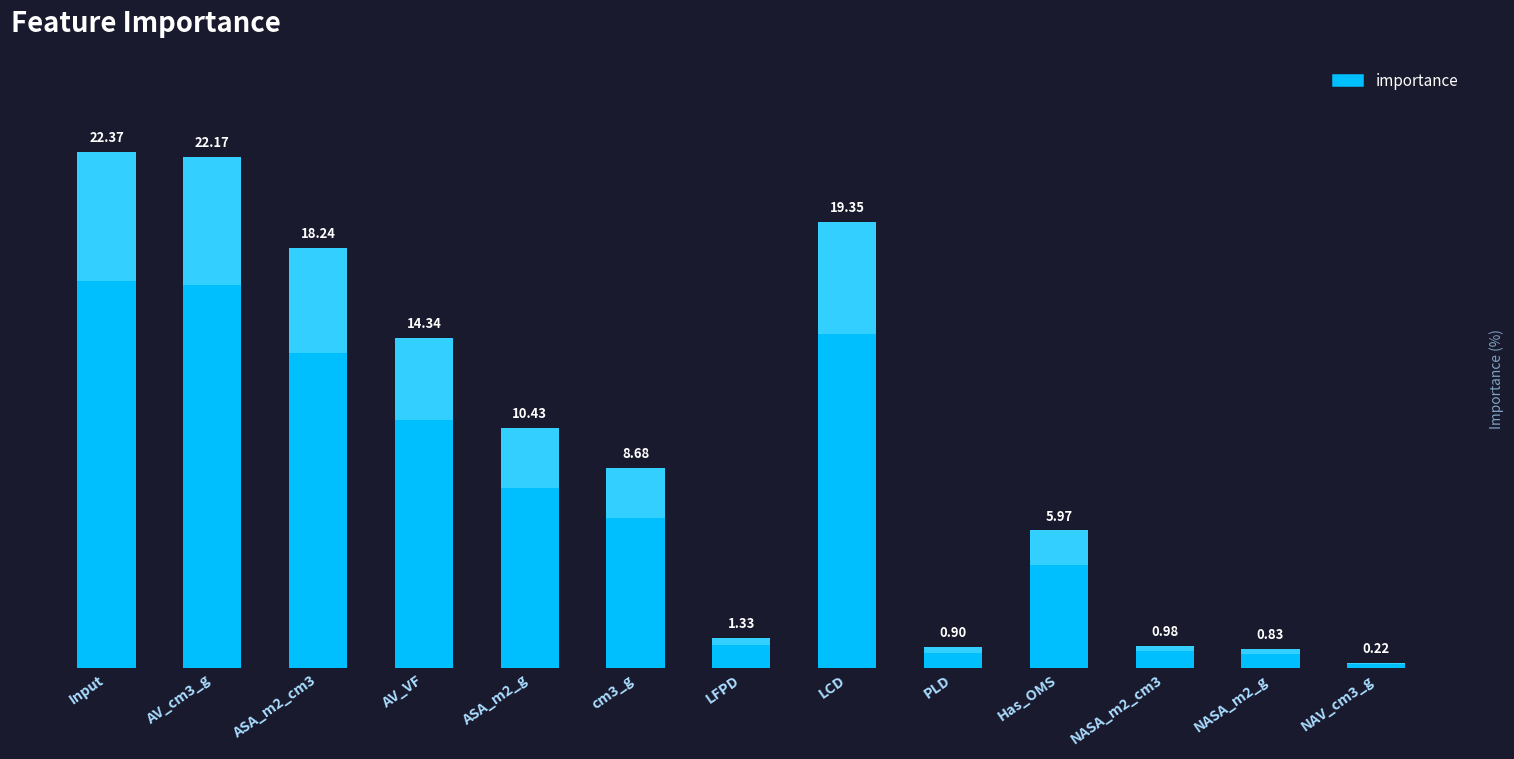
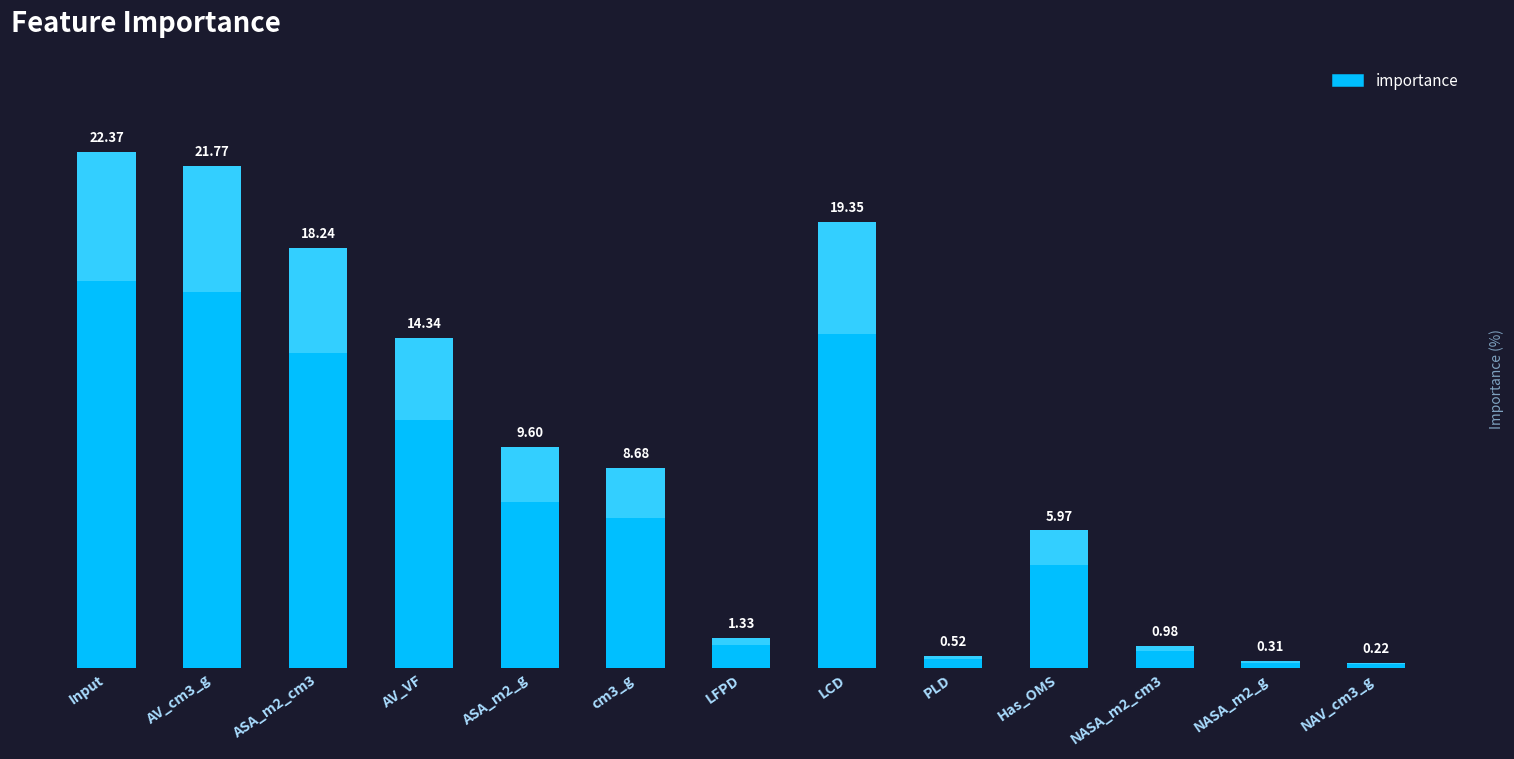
  {
    "importance": {
      "Input": 22.37,
-     "AV_cm3_g": 22.17,
+     "AV_cm3_g": 21.77,
      "ASA_m2_cm3": 18.24,
      "AV_VF": 14.34,
-     "ASA_m2_g": 10.43,
+     "ASA_m2_g": 9.60,
      "cm3_g": 8.68,
      "LFPD": 1.33,
      "LCD": 19.35,
-     "PLD": 0.90,
+     "PLD": 0.52,
      "Has_OMS": 5.97,
      "NASA_m2_cm3": 0.98,
-     "NASA_m2_g": 0.83,
+     "NASA_m2_g": 0.31,
      "NAV_cm3_g": 0.22
    }
  }
